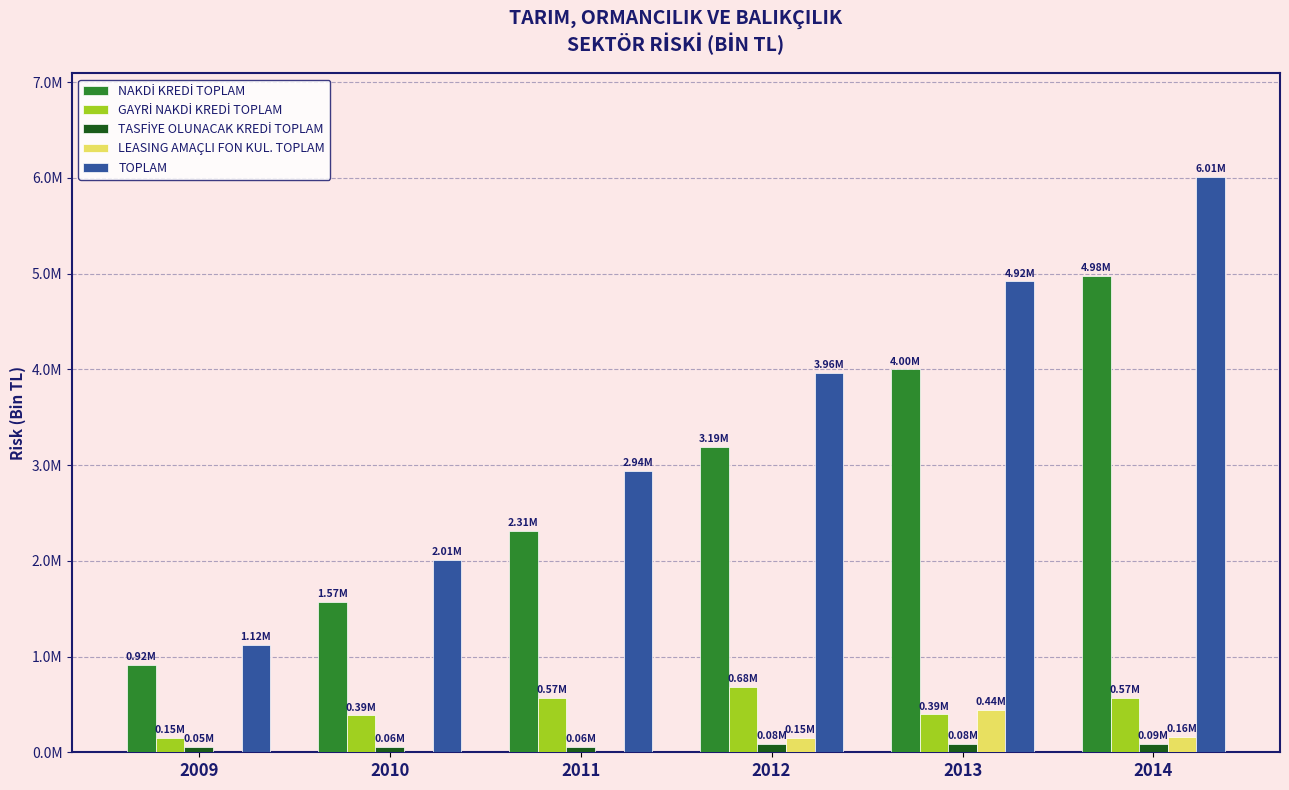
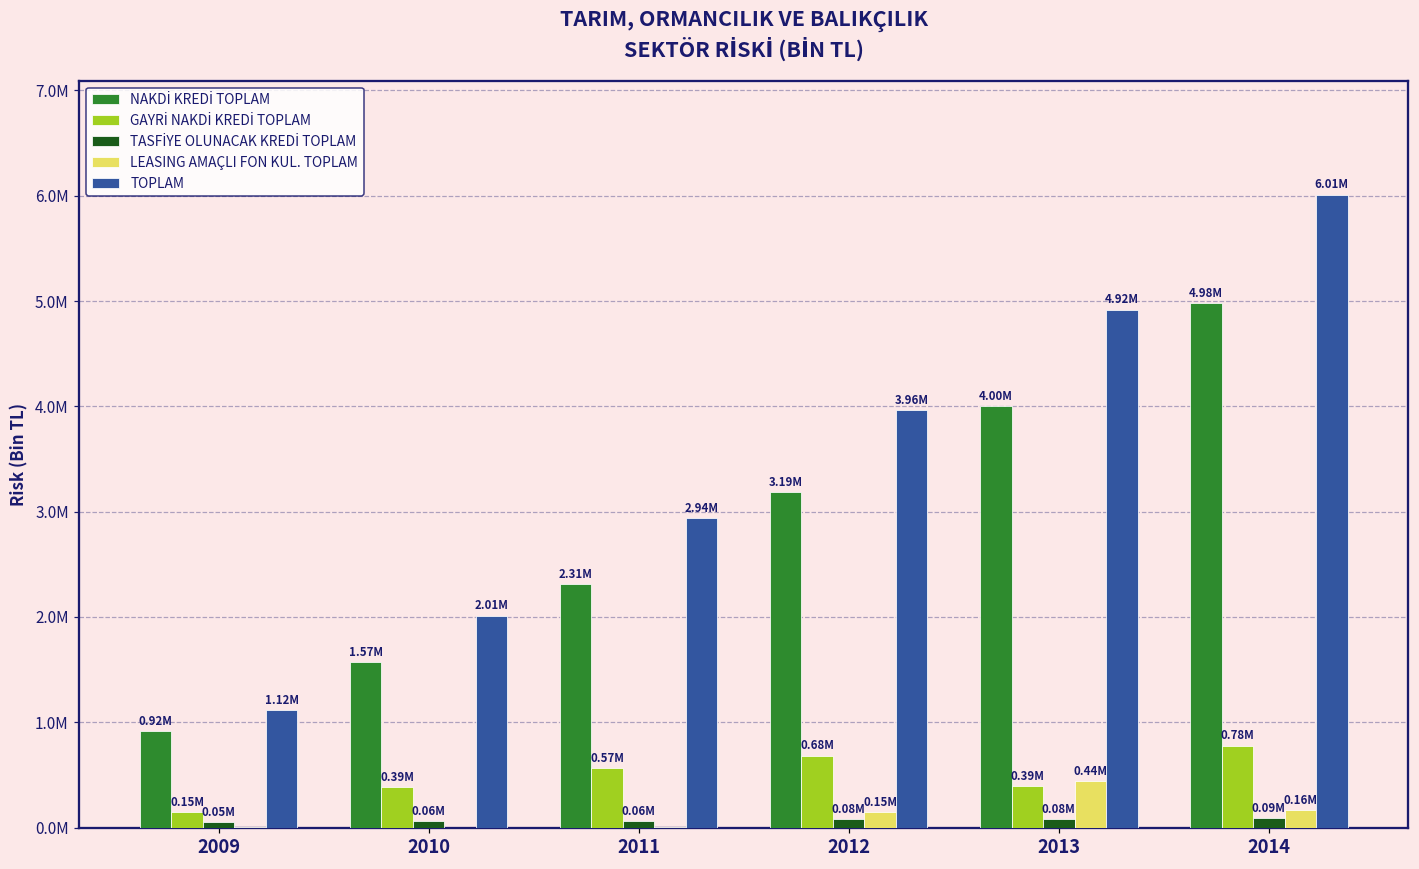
  {
    "GAYRİ NAKDİ KREDİ TOPLAM": {
      "2009": "0.15M",
      "2010": "0.39M",
      "2011": "0.57M",
      "2012": "0.68M",
      "2013": "0.39M",
-     "2014": "0.57M"
+     "2014": "0.78M"
    },
    "LEASING AMAÇLI FON KUL. TOPLAM": {
      "2012": "0.15M",
      "2013": "0.44M",
      "2014": "0.16M"
    },
    "TOPLAM": {
      "2009": "1.12M",
      "2010": "2.01M",
      "2011": "2.94M",
      "2012": "3.96M",
      "2013": "4.92M",
      "2014": "6.01M"
    }
  }
